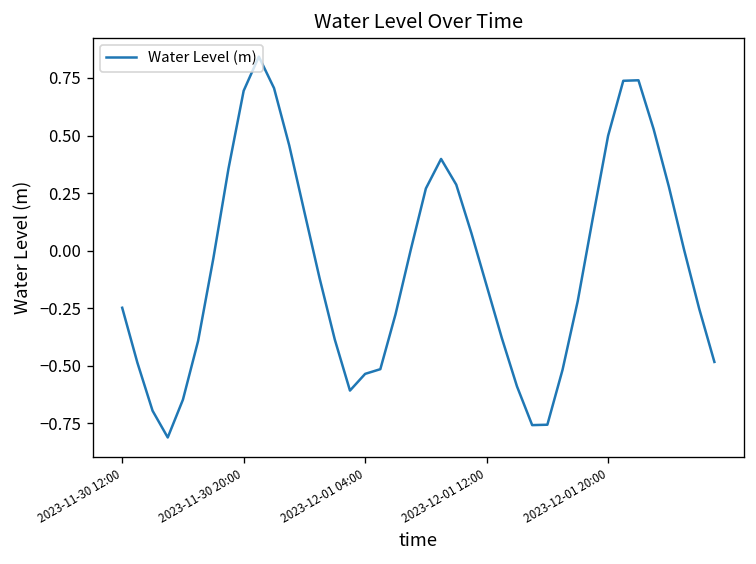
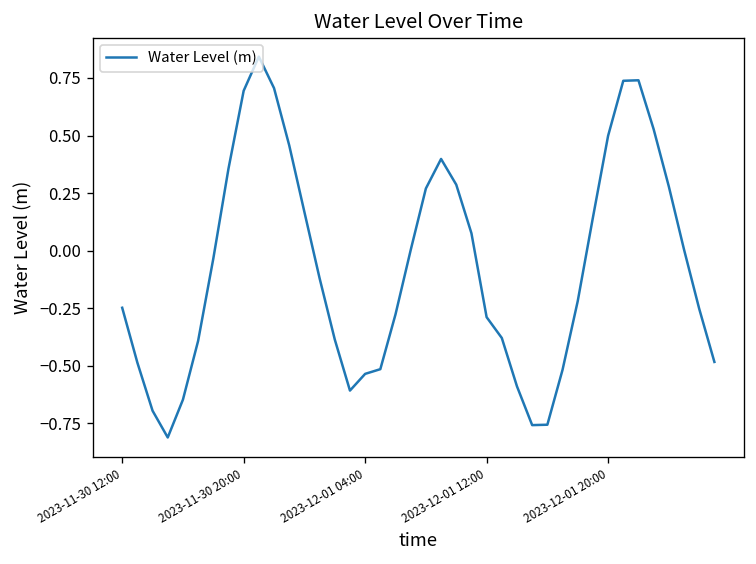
  {
    "2023-11-30 12:00": -0.25,
    "2023-11-30 20:00": 0.69,
    "2023-12-01 04:00": -0.53,
-   "2023-12-01 12:00": -0.15,
+   "2023-12-01 12:00": -0.29,
    "2023-12-01 20:00": 0.50
  }
